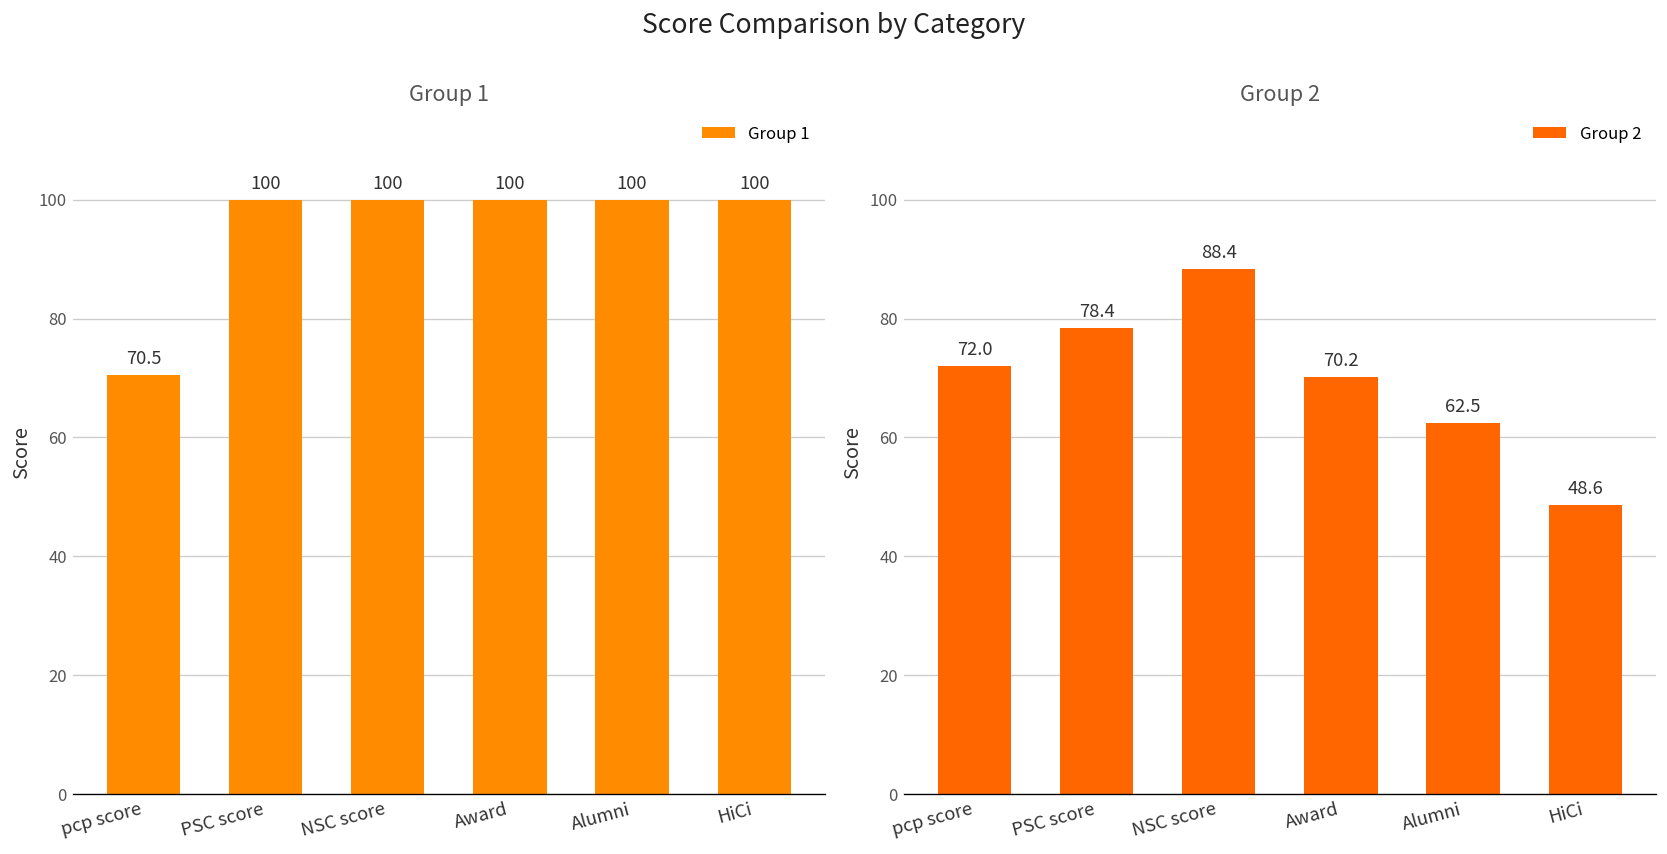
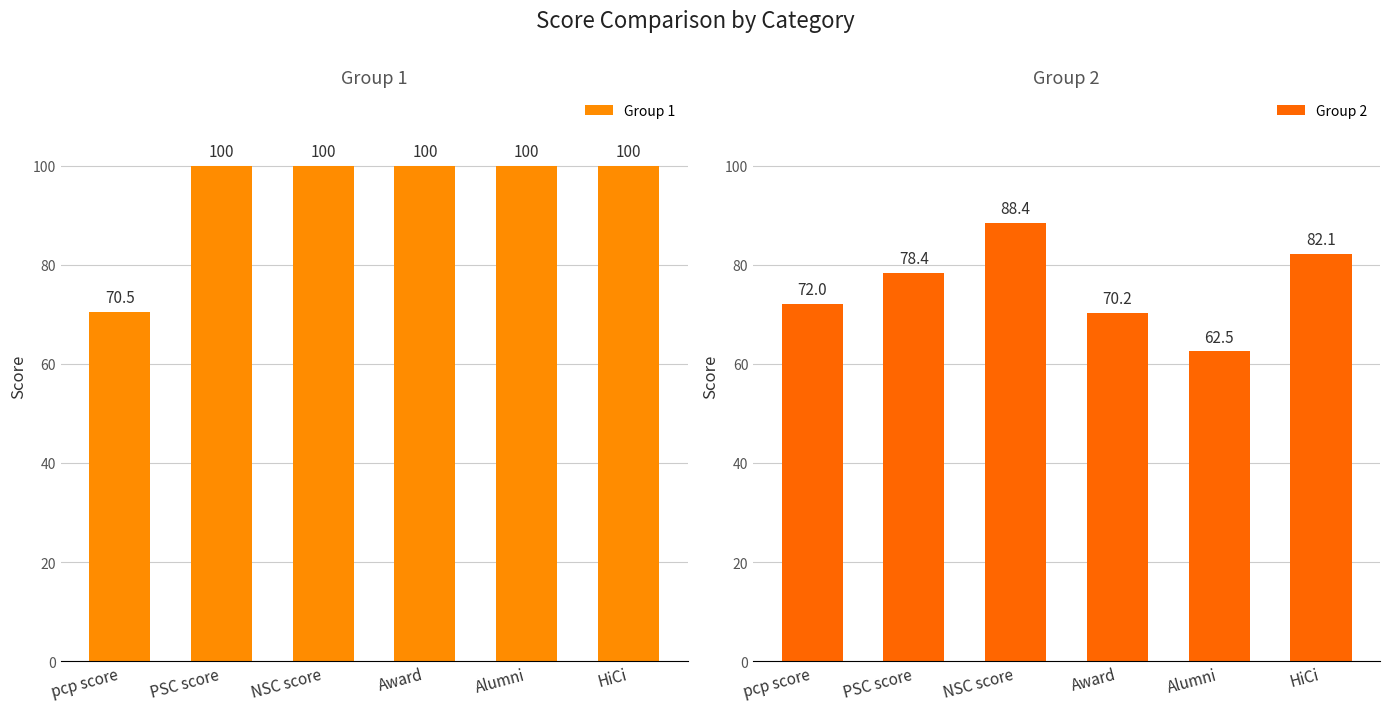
  {
    "Group 1": {
      "pcp score": 70.5,
      "PSC score": 100,
      "NSC score": 100,
      "Award": 100,
      "Alumni": 100,
      "HiCi": 100
    },
    "Group 2": {
      "pcp score": 72.0,
      "PSC score": 78.4,
      "NSC score": 88.4,
      "Award": 70.2,
      "Alumni": 62.5,
-     "HiCi": 48.6
+     "HiCi": 82.1
    }
  }
